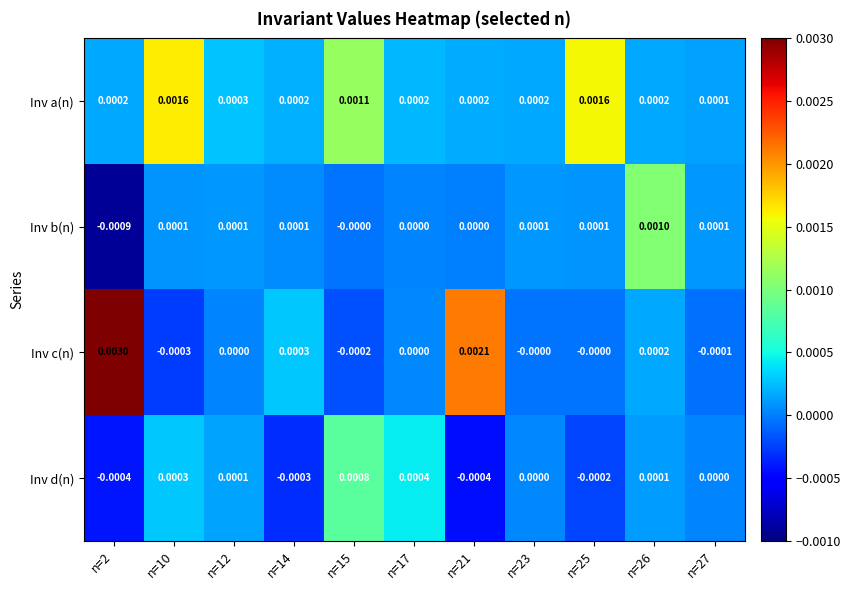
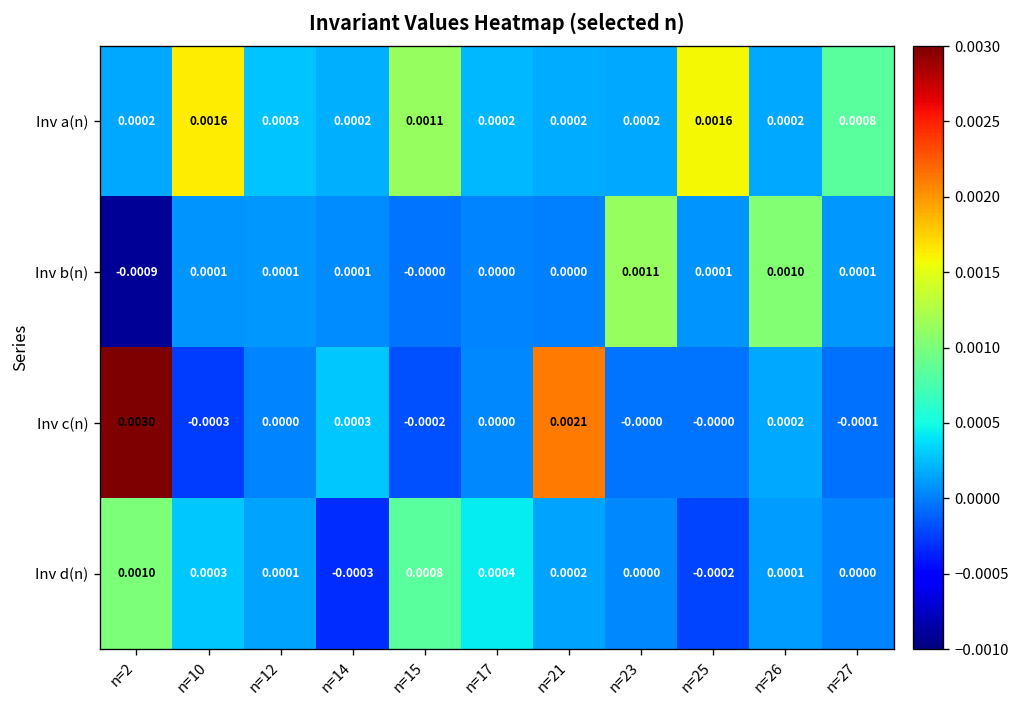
  {
    "Inv a(n)": {
      "n=2": 0.0002,
      "n=10": 0.0016,
      "n=12": 0.0003,
      "n=14": 0.0002,
      "n=15": 0.0011,
      "n=17": 0.0002,
      "n=21": 0.0002,
      "n=23": 0.0002,
      "n=25": 0.0016,
      "n=26": 0.0002,
-     "n=27": 0.0001
+     "n=27": 0.0008
    },
    "Inv b(n)": {
      "n=2": -0.0009,
      "n=10": 0.0001,
      "n=12": 0.0001,
      "n=14": 0.0001,
      "n=15": -0.0000,
      "n=17": 0.0000,
      "n=21": 0.0000,
-     "n=23": 0.0001,
+     "n=23": 0.0011,
      "n=25": 0.0001,
      "n=26": 0.0010,
      "n=27": 0.0001
    },
    "Inv c(n)": {
      "n=2": 0.0030,
      "n=10": -0.0003,
      "n=12": 0.0000,
      "n=14": 0.0003,
      "n=15": -0.0002,
      "n=17": 0.0000,
      "n=21": 0.0021,
      "n=23": -0.0000,
      "n=25": -0.0000,
      "n=26": 0.0002,
      "n=27": -0.0001
    },
    "Inv d(n)": {
-     "n=2": -0.0004,
+     "n=2": 0.0010,
      "n=10": 0.0003,
      "n=12": 0.0001,
      "n=14": -0.0003,
      "n=15": 0.0008,
      "n=17": 0.0004,
-     "n=21": -0.0004,
+     "n=21": 0.0002,
      "n=23": 0.0000,
      "n=25": -0.0002,
      "n=26": 0.0001,
      "n=27": 0.0000
    }
  }
